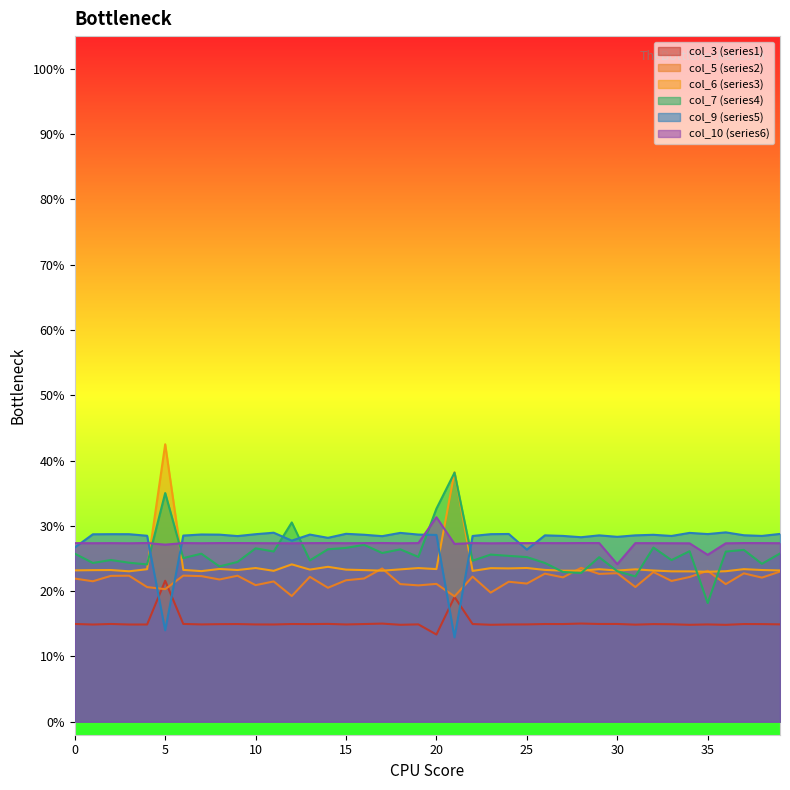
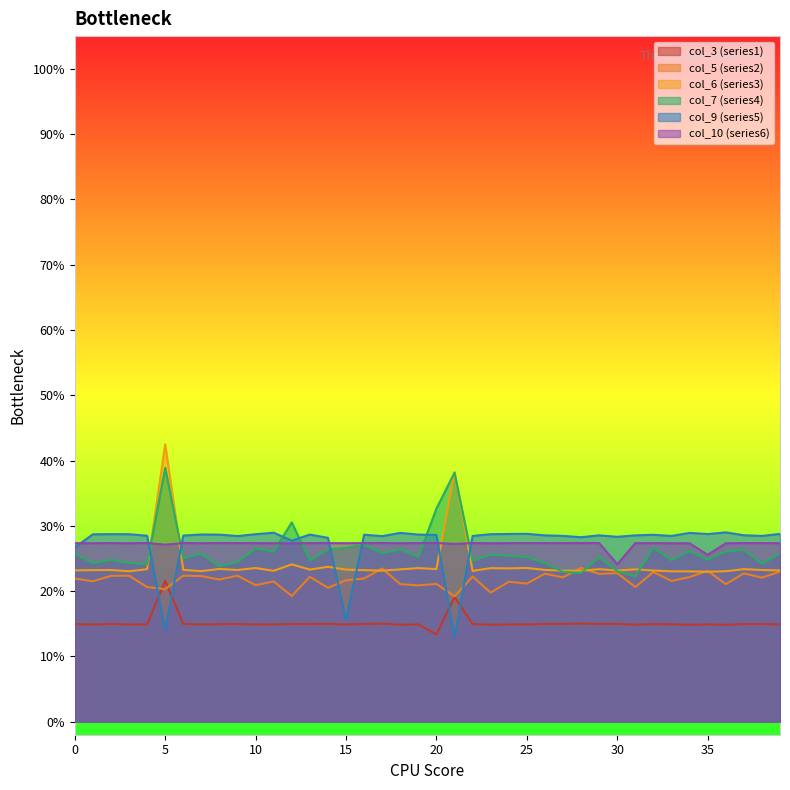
  {
    "col_3 (series1)": {
      "0": "15%",
      "5": "22%",
      "10": "15%",
      "15": "15%",
      "20": "13%",
      "25": "15%",
      "30": "15%",
      "35": "15%"
    },
    "col_7 (series4)": {
      "0": "26%",
-     "5": "35%",
+     "5": "39%",
      "10": "27%",
      "15": "27%",
      "20": "33%",
      "25": "25%",
-     "35": "18%"
+     "35": "25%"
    },
    "col_9 (series5)": {
      "0": "27%",
      "5": "14%",
      "10": "29%",
-     "15": "29%",
+     "15": "16%",
      "20": "29%",
-     "25": "26%",
+     "25": "29%",
      "30": "28%",
      "35": "29%"
    },
    "col_10 (series6)": {
      "0": "27%",
      "5": "27%",
      "10": "27%",
      "15": "27%",
-     "20": "31%",
+     "20": "27%",
      "25": "27%",
      "30": "24%",
      "35": "26%"
    }
  }
